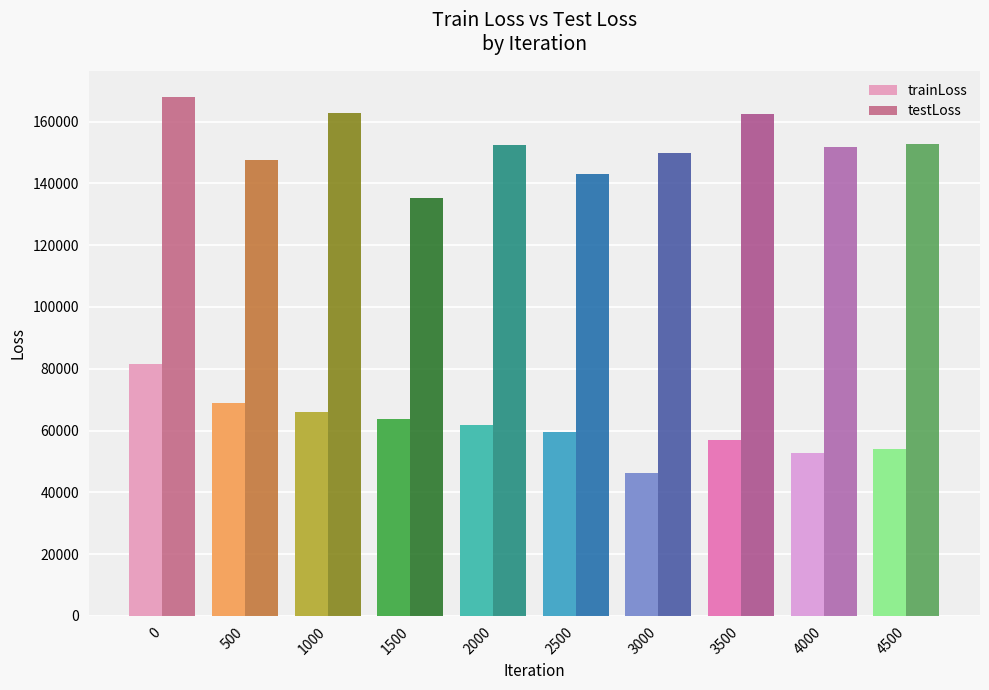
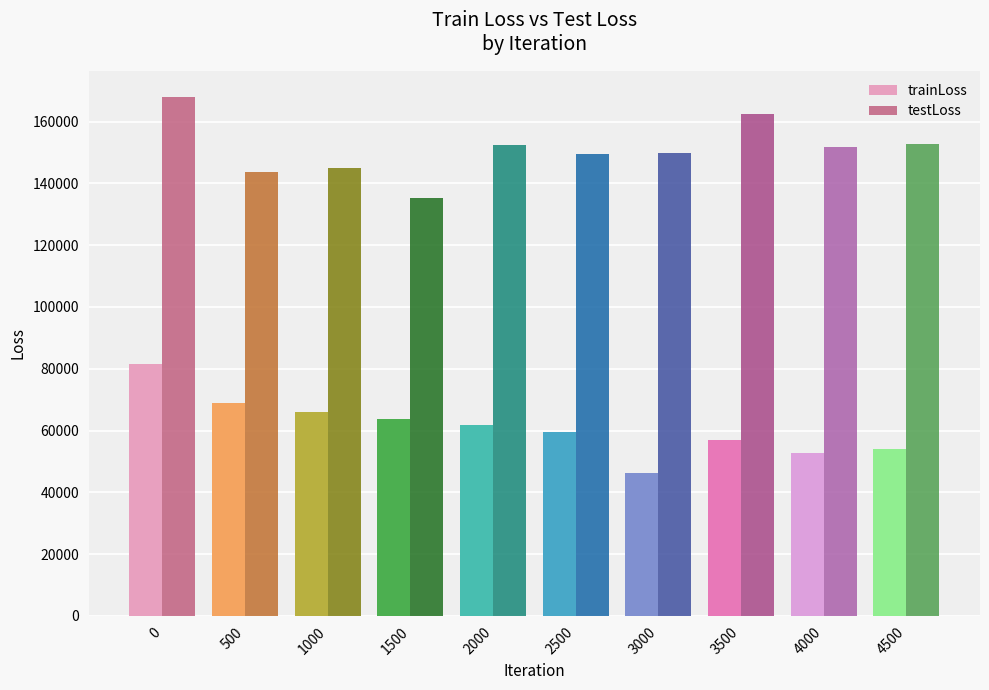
  {
    "trainLoss": {
      "0": 81000,
      "500": 69000,
      "1000": 66000,
      "1500": 64000,
      "2000": 62000,
      "2500": 60000,
      "3000": 46000,
      "3500": 57000,
      "4000": 53000,
      "4500": 54000
    },
    "testLoss": {
      "0": 168000,
-     "500": 148000,
-     "1000": 163000,
+     "500": 144000,
+     "1000": 145000,
      "1500": 135000,
      "2000": 152000,
-     "2500": 143000,
+     "2500": 149000,
      "3000": 150000,
      "3500": 162000,
      "4000": 152000,
      "4500": 153000
    }
  }
